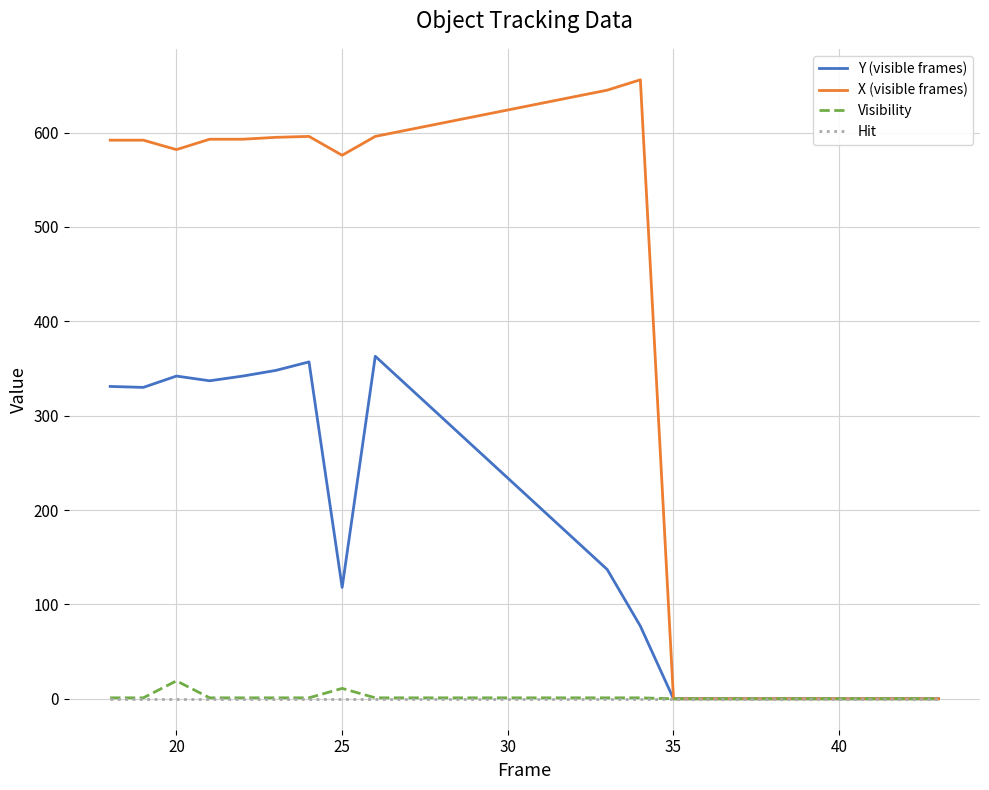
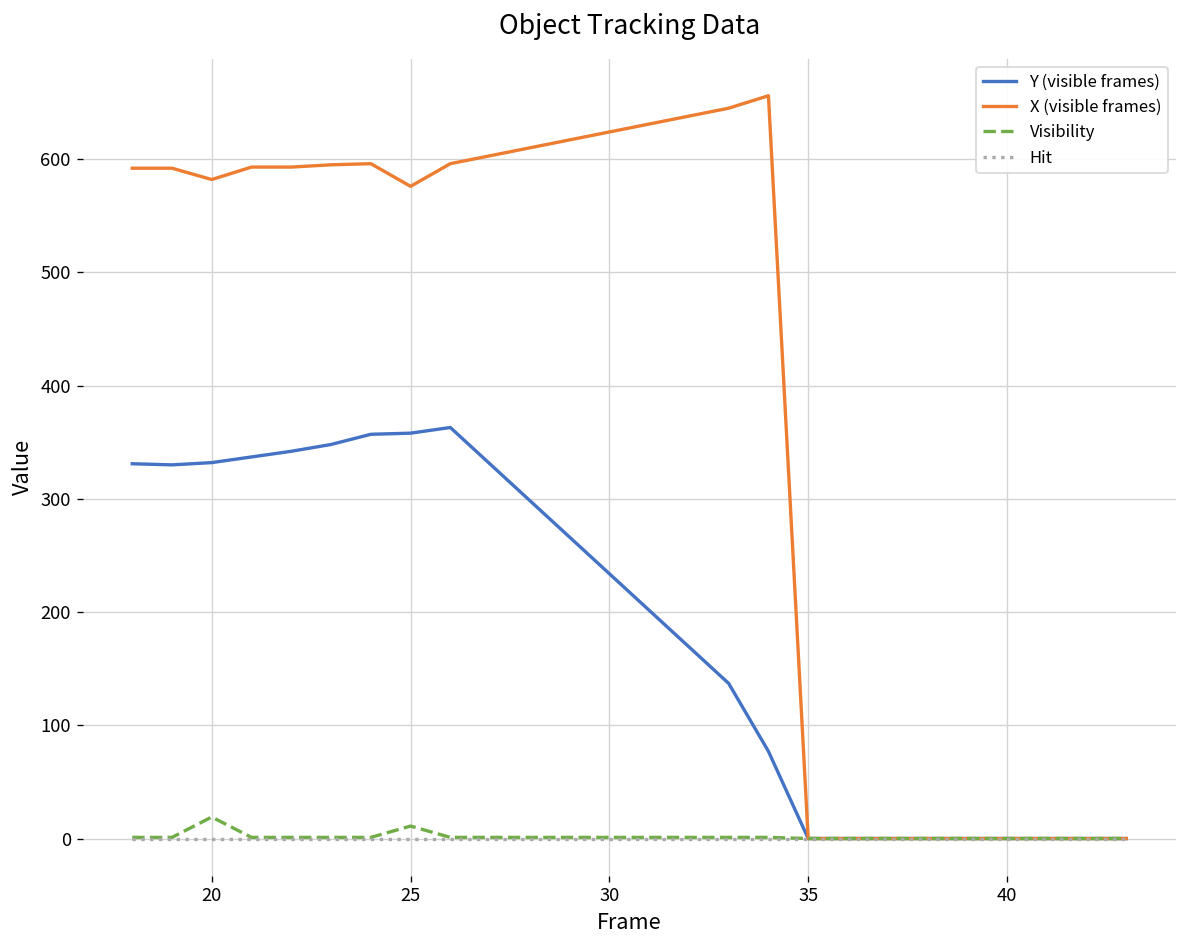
  {
    "Y (visible frames)": {
-     "20": 340,
-     "25": 120
+     "20": 330,
+     "25": 360
    },
    "X (visible frames)": {
      "20": 580,
      "25": 580
    },
    "Visibility": {
      "20": 20,
      "25": 10
    },
    "Hit": {
      "20": 0,
      "25": 0
    }
  }
